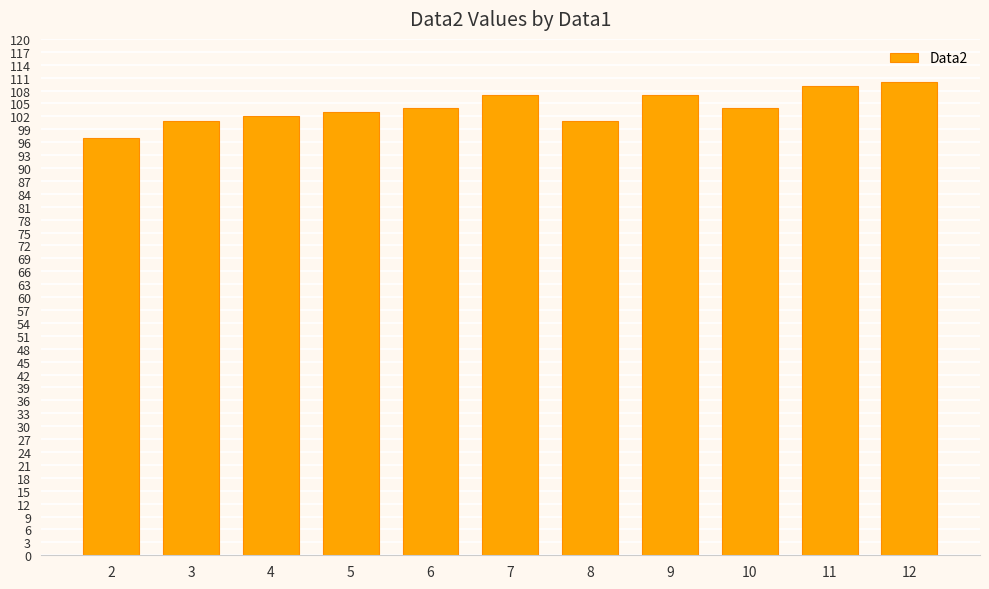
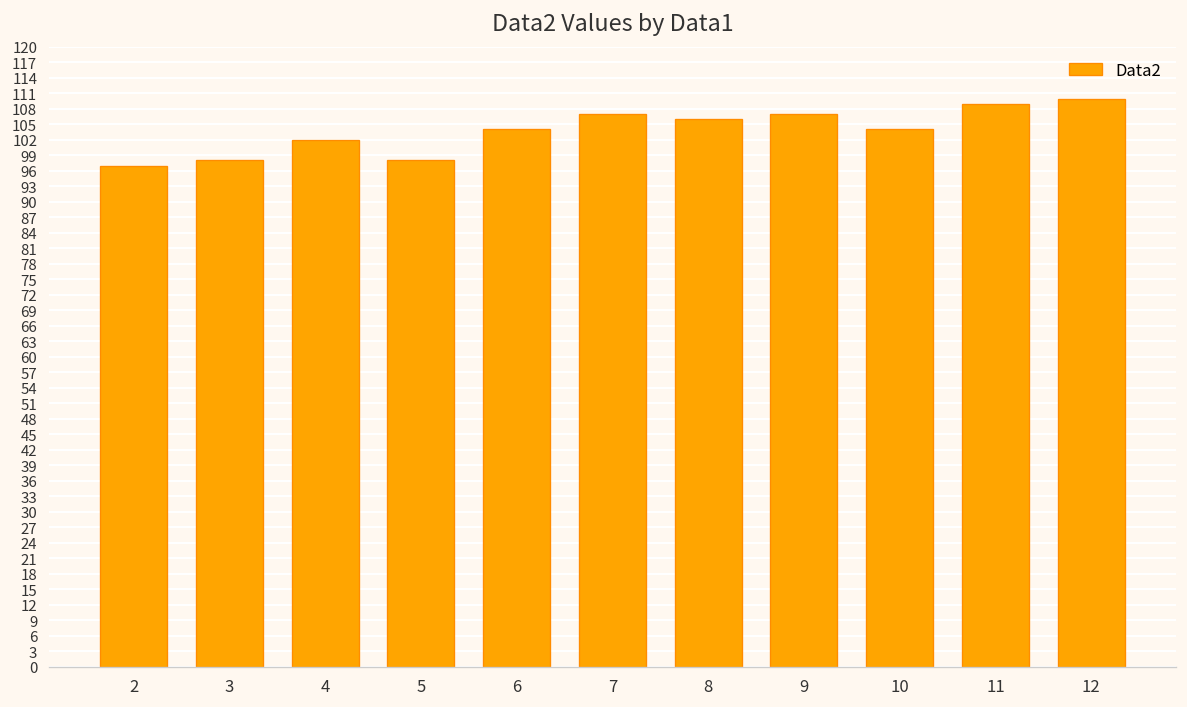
  {
    "2": 97,
-   "3": 101,
+   "3": 98,
    "4": 102,
-   "5": 103,
+   "5": 98,
    "6": 104,
    "7": 107,
-   "8": 101,
+   "8": 106,
    "9": 107,
    "10": 104,
    "11": 109,
    "12": 110
  }
